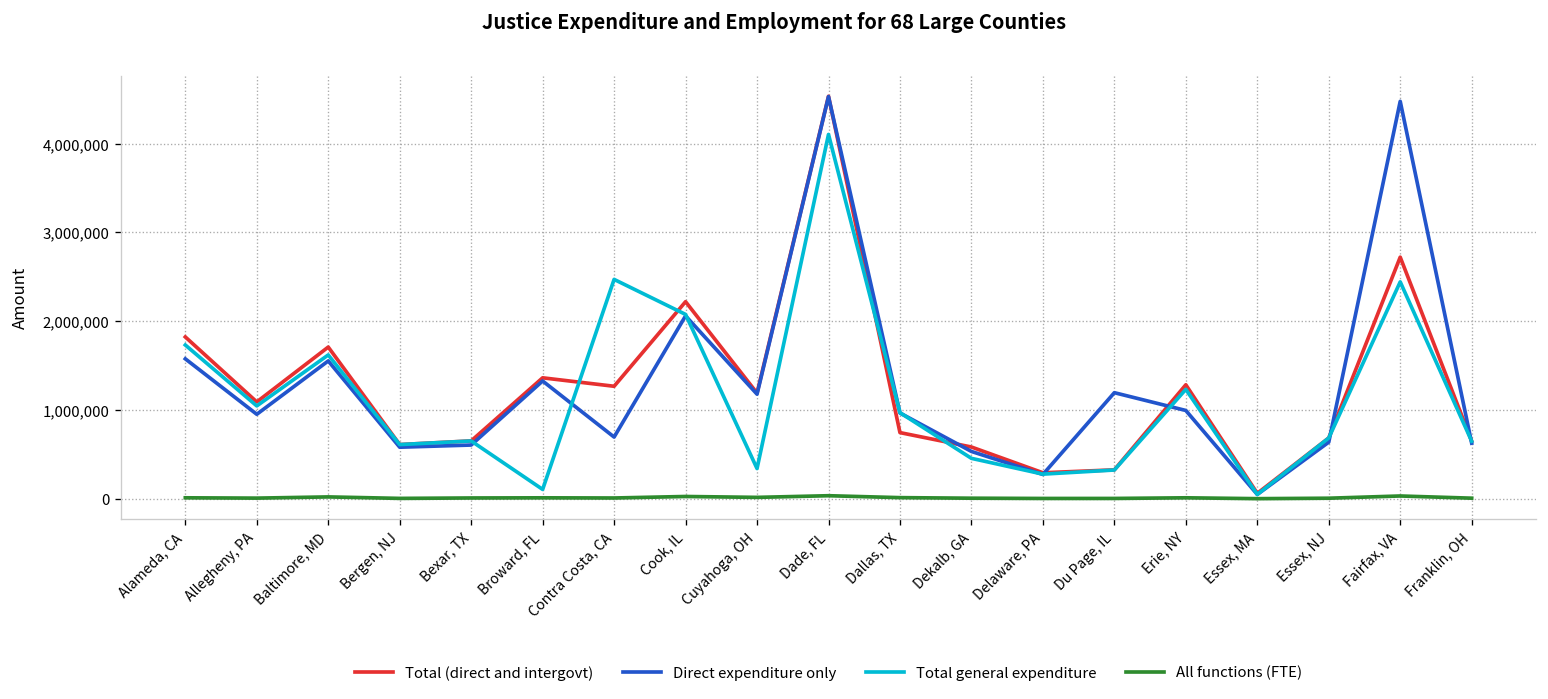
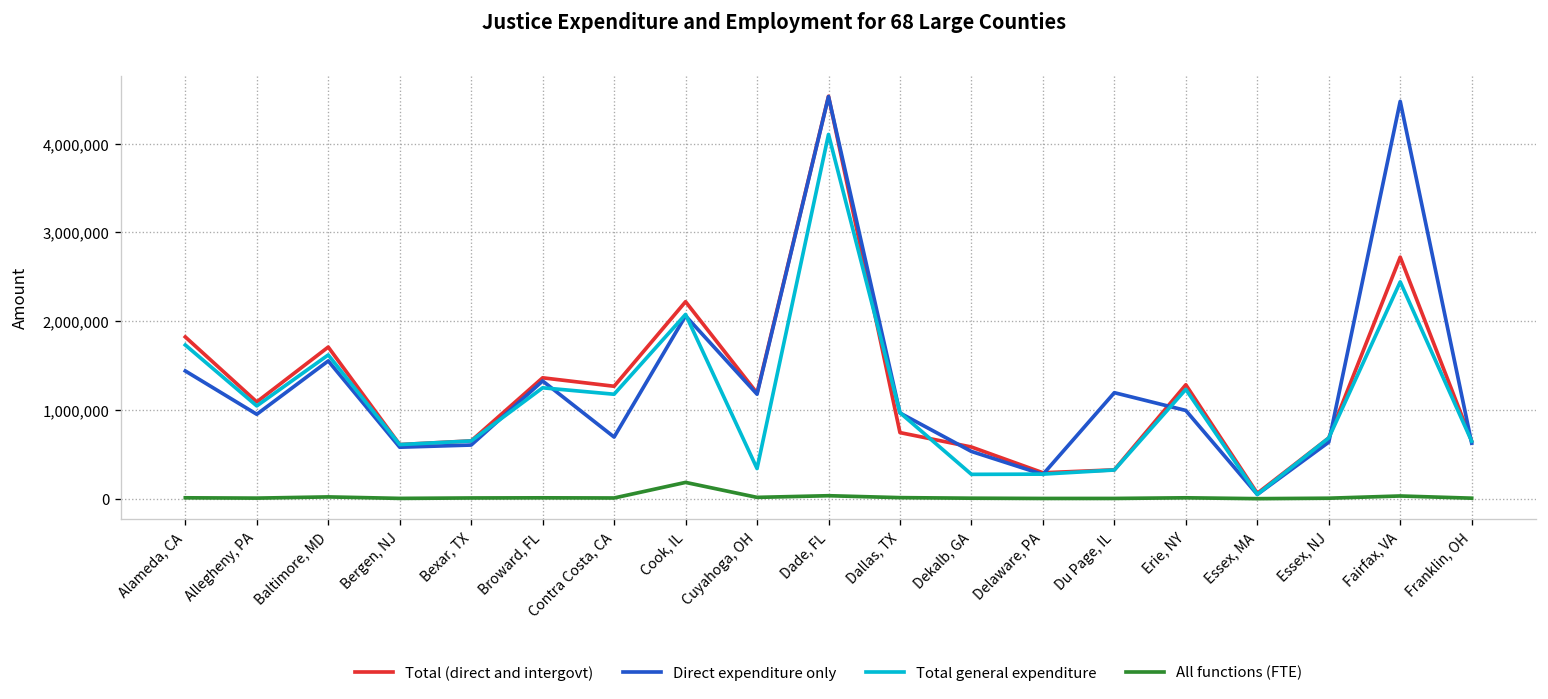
  {
    "Total (direct and intergovt)": {
      "Alameda, CA": "1,800,000",
      "Allegheny, PA": "1,100,000",
      "Baltimore, MD": "1,700,000",
      "Broward, FL": "1,400,000",
      "Contra Costa, CA": "1,300,000",
      "Cook, IL": "2,200,000",
      "Dallas, TX": "700,000",
      "Dekalb, GA": "600,000",
      "Erie, NY": "1,300,000",
      "Fairfax, VA": "2,700,000"
    },
    "Direct expenditure only": {
-     "Alameda, CA": "1,600,000",
+     "Alameda, CA": "1,400,000",
      "Allegheny, PA": "1,000,000",
      "Baltimore, MD": "1,600,000",
      "Bexar, TX": "600,000",
      "Broward, FL": "1,300,000",
      "Contra Costa, CA": "700,000",
      "Dekalb, GA": "500,000",
      "Du Page, IL": "1,200,000",
      "Erie, NY": "1,000,000",
      "Essex, NJ": "600,000",
      "Fairfax, VA": "4,500,000"
    },
    "Total general expenditure": {
      "Alameda, CA": "1,700,000",
      "Allegheny, PA": "1,000,000",
      "Baltimore, MD": "1,600,000",
-     "Broward, FL": "100,000",
-     "Contra Costa, CA": "2,500,000",
+     "Broward, FL": "1,200,000",
+     "Contra Costa, CA": "1,200,000",
      "Cuyahoga, OH": "300,000",
      "Dade, FL": "4,100,000",
-     "Dekalb, GA": "500,000",
+     "Dekalb, GA": "300,000",
      "Erie, NY": "1,200,000",
      "Fairfax, VA": "2,400,000"
    },
    "All functions (FTE)": {
      "Alameda, CA": "0",
      "Allegheny, PA": "0",
      "Baltimore, MD": "0",
      "Bergen, NJ": "0",
      "Bexar, TX": "0",
      "Broward, FL": "0",
      "Contra Costa, CA": "0",
-     "Cook, IL": "0",
+     "Cook, IL": "200,000",
      "Cuyahoga, OH": "0",
      "Dade, FL": "0",
      "Dallas, TX": "0",
      "Dekalb, GA": "0",
      "Delaware, PA": "0",
      "Du Page, IL": "0",
      "Erie, NY": "0",
      "Essex, MA": "0",
      "Essex, NJ": "0",
      "Fairfax, VA": "0",
      "Franklin, OH": "0"
    }
  }
